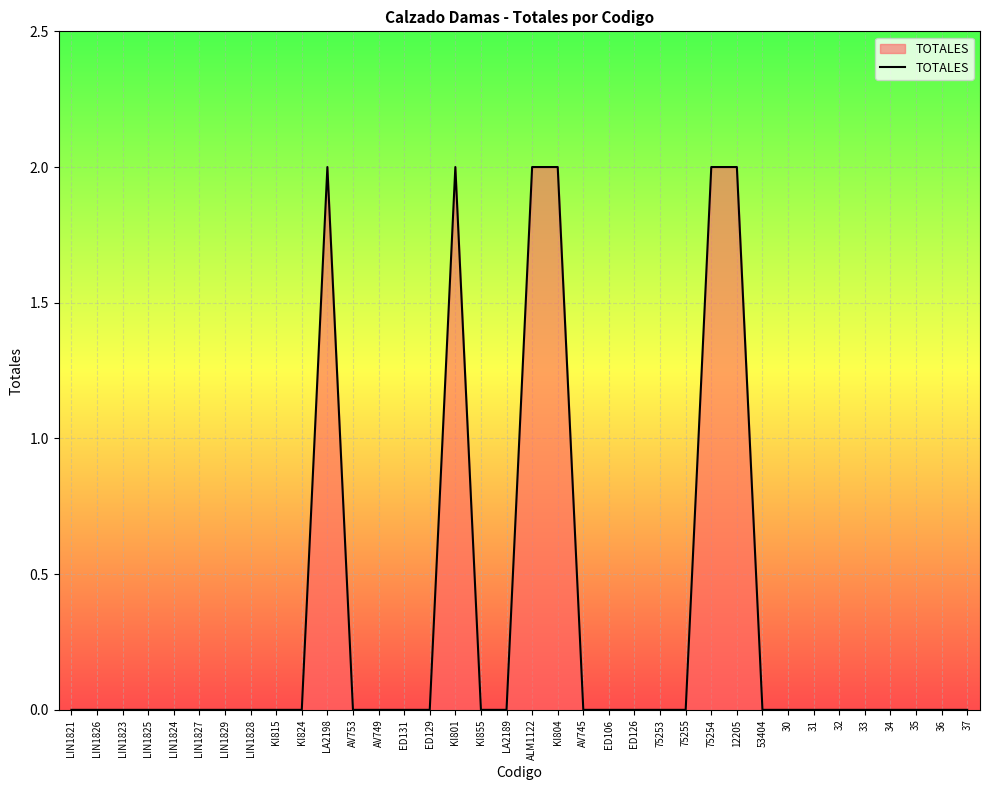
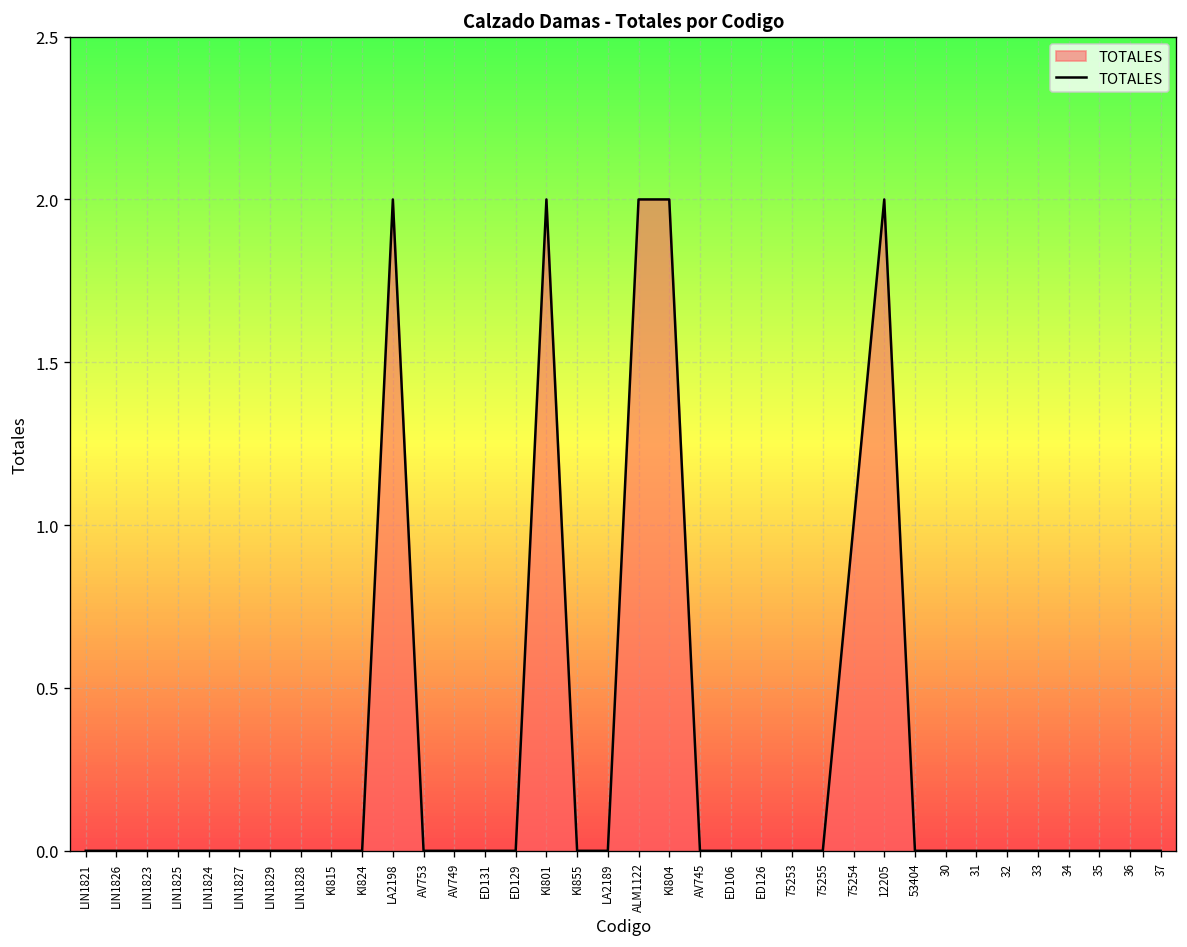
  {
    "LIN1821": 0,
    "LIN1826": 0,
    "LIN1823": 0,
    "LIN1825": 0,
    "LIN1824": 0,
    "LIN1827": 0,
    "LIN1829": 0,
    "LIN1828": 0,
    "KI815": 0,
    "KI824": 0,
    "LA2198": 2,
    "AV753": 0,
    "AV749": 0,
    "ED131": 0,
    "ED129": 0,
    "KI801": 2,
    "KI855": 0,
    "LA2189": 0,
    "ALM1122": 2,
    "KI804": 2,
    "AV745": 0,
    "ED106": 0,
    "ED126": 0,
    "75253": 0,
    "75255": 0,
-   "75254": 2,
+   "75254": 1,
    "12205": 2,
    "53404": 0,
    "30": 0,
    "31": 0,
    "32": 0,
    "33": 0,
    "34": 0,
    "35": 0,
    "36": 0,
    "37": 0
  }
